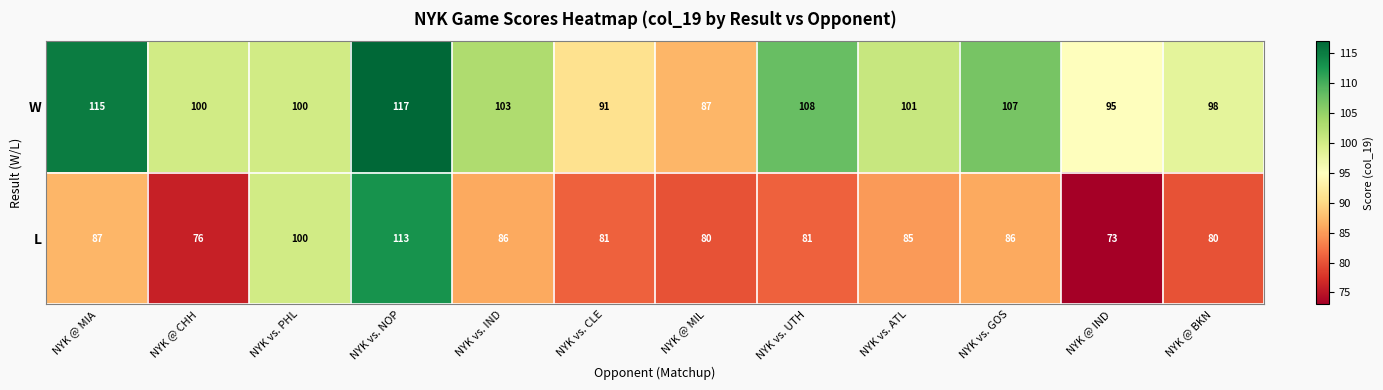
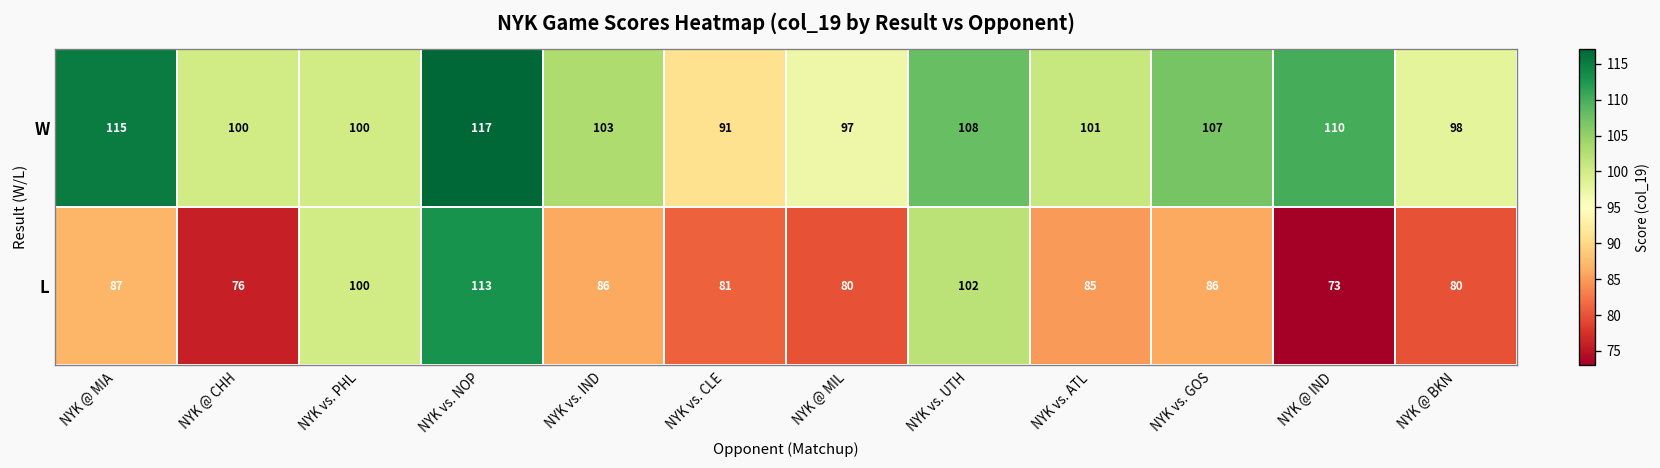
  {
    "W": {
      "NYK @ MIA": 115,
      "NYK @ CHH": 100,
      "NYK vs. PHL": 100,
      "NYK vs. NOP": 117,
      "NYK vs. IND": 103,
      "NYK vs. CLE": 91,
-     "NYK @ MIL": 87,
+     "NYK @ MIL": 97,
      "NYK vs. UTH": 108,
      "NYK vs. ATL": 101,
      "NYK vs. GOS": 107,
-     "NYK @ IND": 95,
+     "NYK @ IND": 110,
      "NYK @ BKN": 98
    },
    "L": {
      "NYK @ MIA": 87,
      "NYK @ CHH": 76,
      "NYK vs. PHL": 100,
      "NYK vs. NOP": 113,
      "NYK vs. IND": 86,
      "NYK vs. CLE": 81,
      "NYK @ MIL": 80,
-     "NYK vs. UTH": 81,
+     "NYK vs. UTH": 102,
      "NYK vs. ATL": 85,
      "NYK vs. GOS": 86,
      "NYK @ IND": 73,
      "NYK @ BKN": 80
    }
  }
